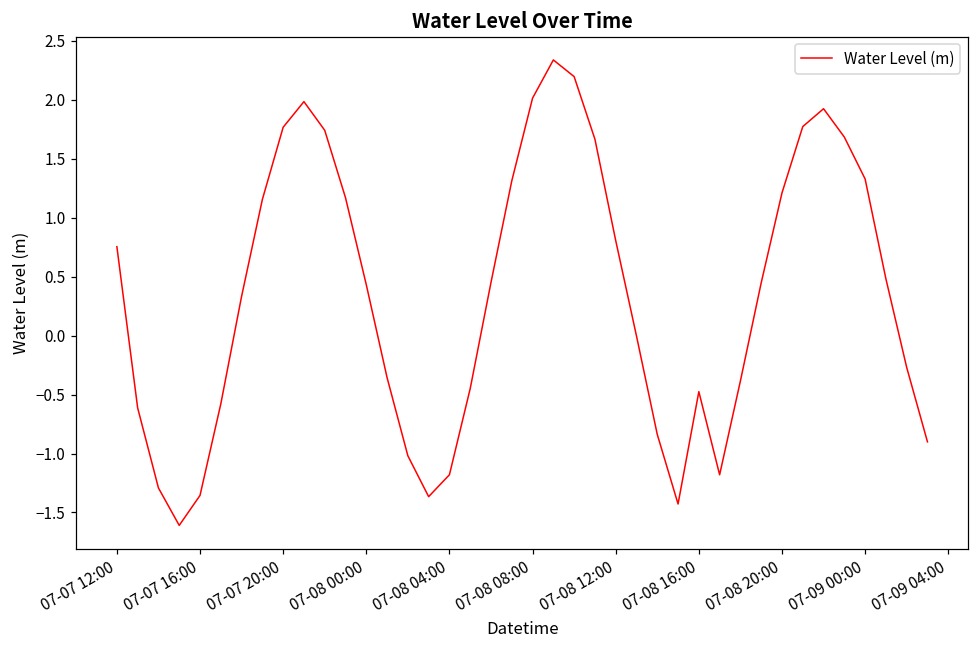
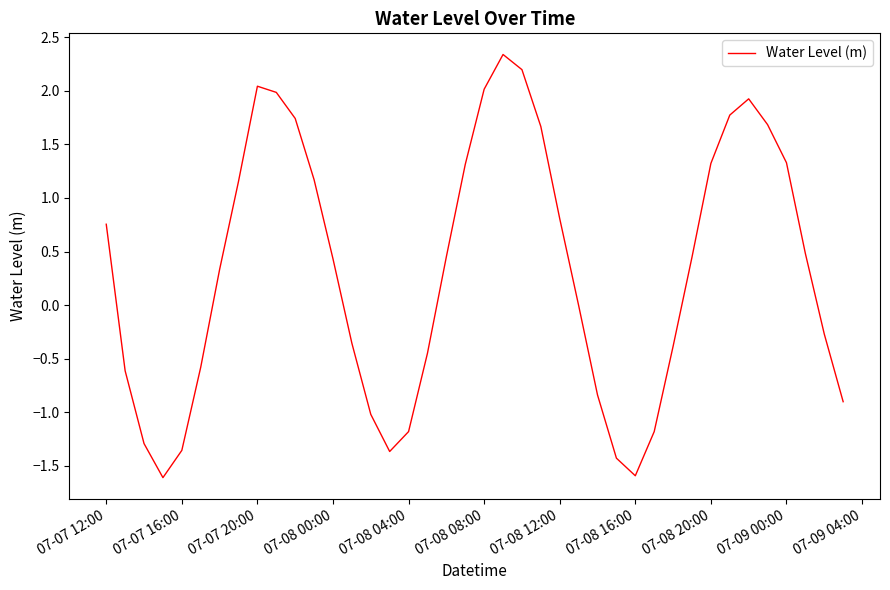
  {
    "07-07 12:00": 0.75,
    "07-07 16:00": -1.36,
-   "07-07 20:00": 1.77,
+   "07-07 20:00": 2.04,
    "07-08 00:00": 0.43,
    "07-08 04:00": -1.18,
    "07-08 08:00": 2.01,
    "07-08 12:00": 0.81,
-   "07-08 16:00": -0.48,
-   "07-08 20:00": 1.21,
+   "07-08 16:00": -1.59,
+   "07-08 20:00": 1.32,
    "07-09 00:00": 1.33
  }
